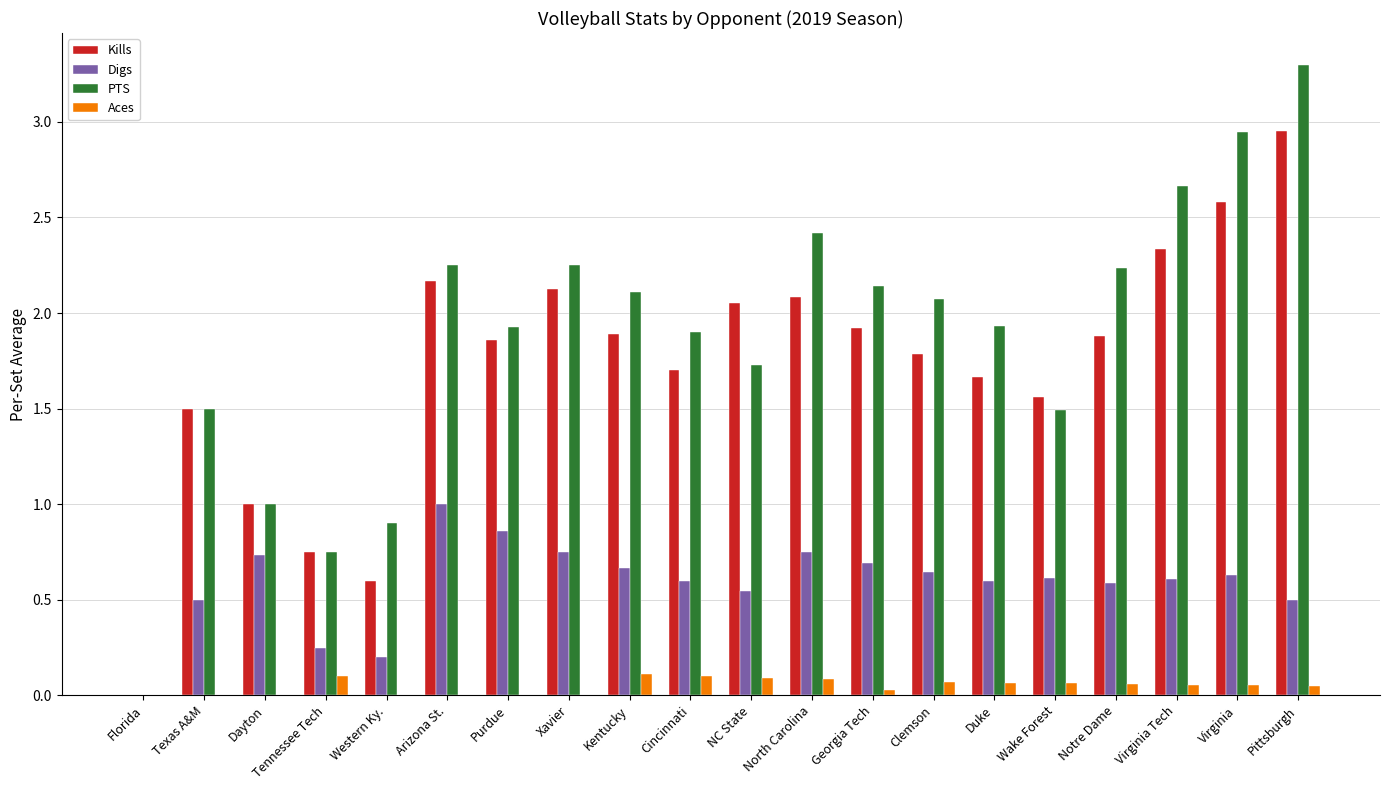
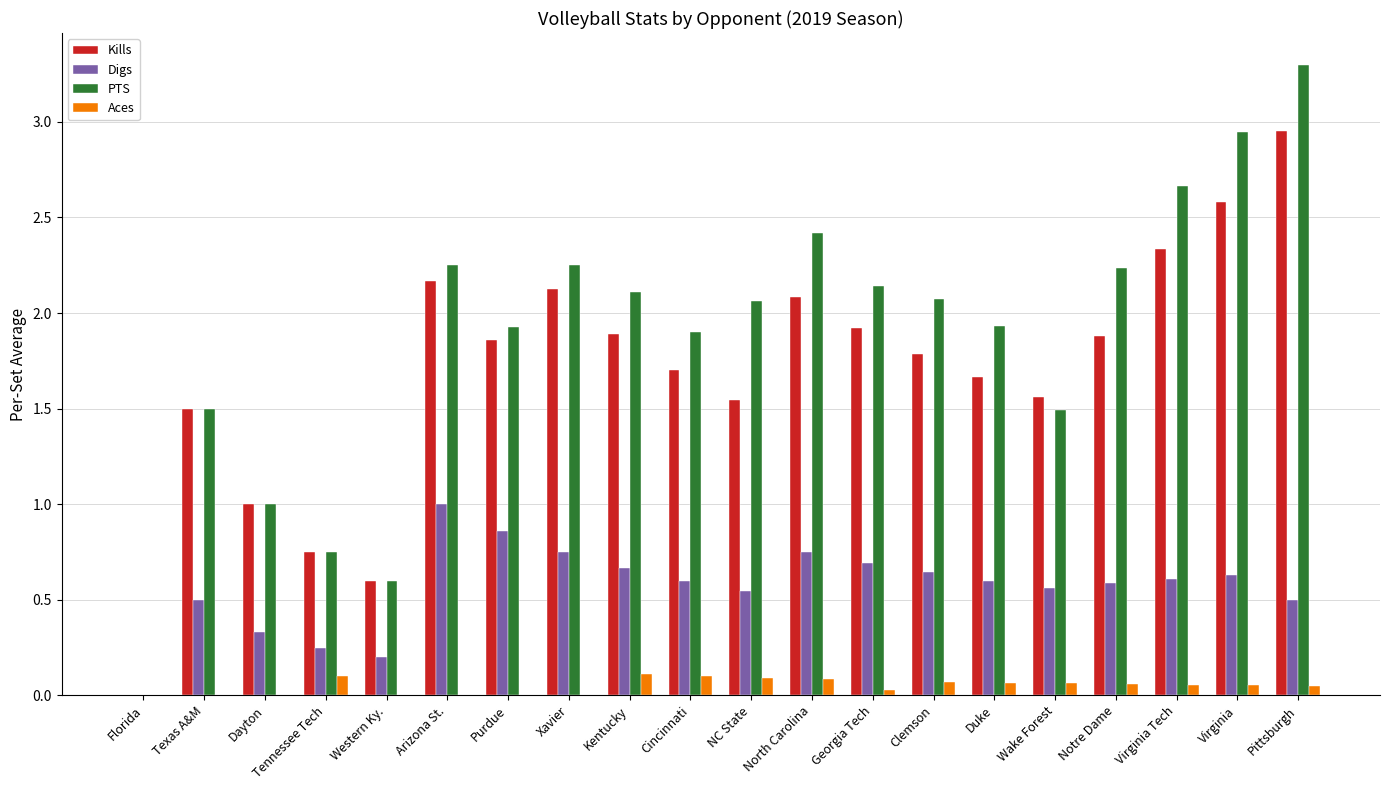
  {
    "Kills": {
      "Florida": 0.00,
      "Texas A&M": 1.50,
      "Dayton": 1.00,
      "Tennessee Tech": 0.75,
      "Western Ky.": 0.60,
      "Arizona St.": 2.17,
      "Purdue": 1.86,
      "Xavier": 2.13,
      "Kentucky": 1.89,
      "Cincinnati": 1.70,
-     "NC State": 2.05,
+     "NC State": 1.55,
      "North Carolina": 2.08,
      "Georgia Tech": 1.92,
      "Clemson": 1.79,
      "Duke": 1.67,
      "Wake Forest": 1.56,
      "Notre Dame": 1.88,
      "Virginia Tech": 2.33,
      "Virginia": 2.58,
      "Pittsburgh": 2.95
    },
    "Digs": {
      "Florida": 0.00,
      "Texas A&M": 0.50,
-     "Dayton": 0.73,
+     "Dayton": 0.33,
      "Tennessee Tech": 0.25,
      "Western Ky.": 0.20,
      "Arizona St.": 1.00,
      "Purdue": 0.86,
      "Xavier": 0.75,
      "Kentucky": 0.67,
      "Cincinnati": 0.60,
      "NC State": 0.55,
      "North Carolina": 0.75,
      "Georgia Tech": 0.69,
      "Clemson": 0.64,
      "Duke": 0.60,
-     "Wake Forest": 0.61,
+     "Wake Forest": 0.56,
      "Notre Dame": 0.59,
      "Virginia Tech": 0.61,
      "Virginia": 0.63,
      "Pittsburgh": 0.50
    },
    "PTS": {
      "Florida": 0.00,
      "Texas A&M": 1.50,
      "Dayton": 1.00,
      "Tennessee Tech": 0.75,
-     "Western Ky.": 0.9,
+     "Western Ky.": 0.6,
      "Arizona St.": 2.25,
      "Purdue": 1.93,
      "Xavier": 2.25,
      "Kentucky": 2.11,
      "Cincinnati": 1.90,
-     "NC State": 1.73,
+     "NC State": 2.06,
      "North Carolina": 2.42,
      "Georgia Tech": 2.14,
      "Clemson": 2.07,
      "Duke": 1.93,
      "Wake Forest": 1.49,
      "Notre Dame": 2.24,
      "Virginia Tech": 2.67,
      "Virginia": 2.95,
      "Pittsburgh": 3.30
    },
    "Aces": {
      "Florida": 0.00,
      "Texas A&M": 0.00,
      "Dayton": 0.00,
      "Tennessee Tech": 0.10,
      "Western Ky.": 0.00,
      "Arizona St.": 0.00,
      "Purdue": 0.00,
      "Xavier": 0.00,
      "Kentucky": 0.11,
      "Cincinnati": 0.10,
      "NC State": 0.09,
      "North Carolina": 0.08,
      "Georgia Tech": 0.03,
      "Clemson": 0.07,
      "Duke": 0.07,
      "Wake Forest": 0.06,
      "Notre Dame": 0.06,
      "Virginia Tech": 0.06,
      "Virginia": 0.05,
      "Pittsburgh": 0.05
    }
  }
